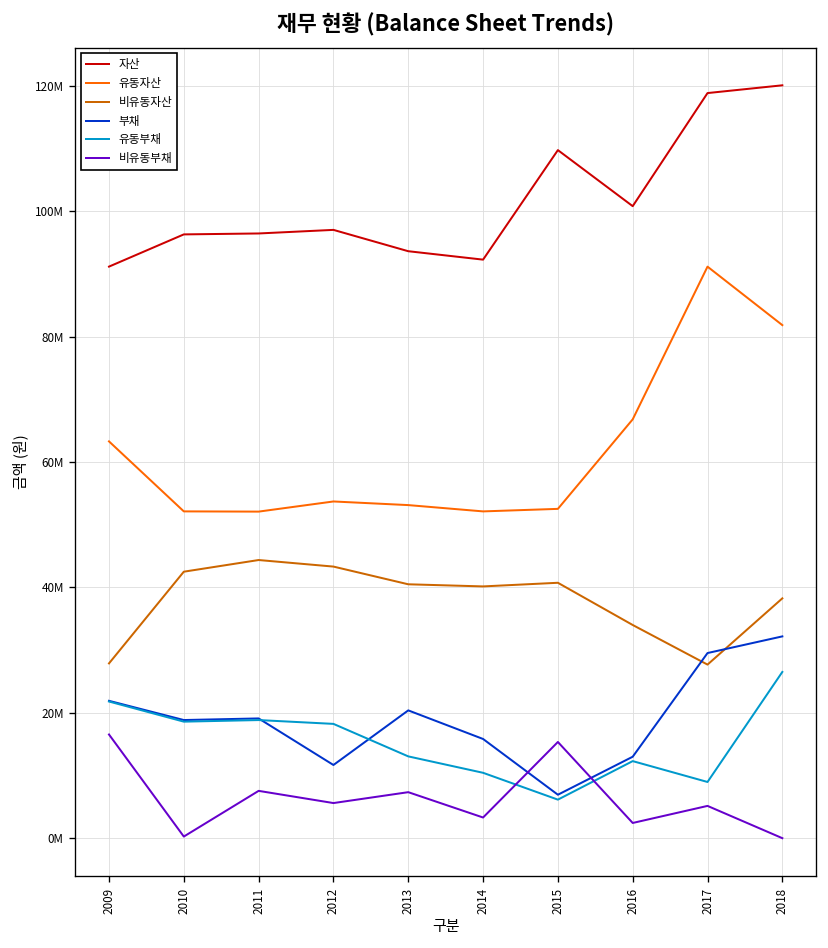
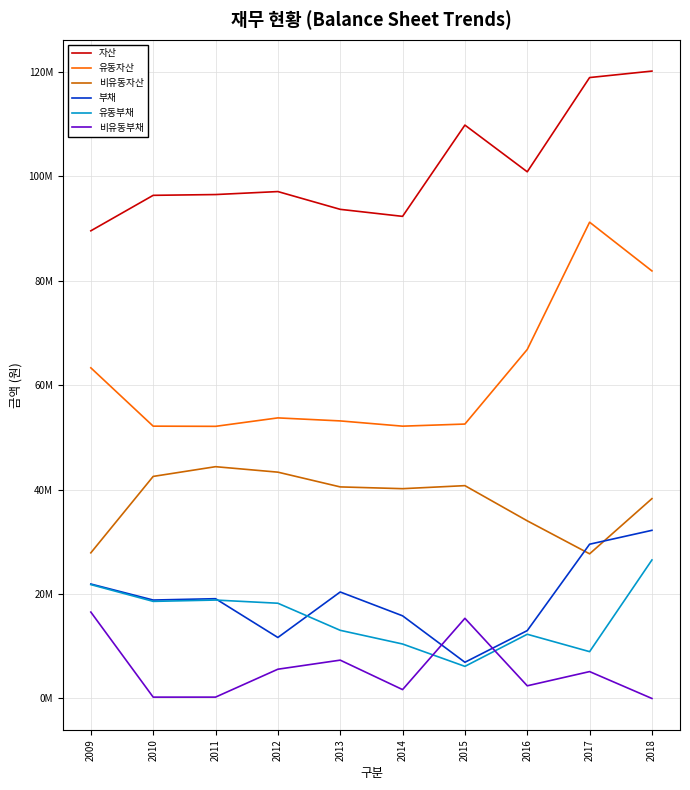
  {
    "자산": {
-     "2009": 91000000,
+     "2009": 90000000,
      "2010": 96000000,
      "2011": 96000000,
      "2012": 97000000,
      "2013": 94000000,
      "2014": 92000000,
      "2015": 110000000,
      "2016": 101000000,
      "2017": 119000000,
      "2018": 120000000
    },
    "부채": {
      "2012": 12000000,
      "2013": 20000000,
      "2014": 16000000,
      "2015": 7000000,
      "2016": 13000000,
      "2017": 30000000,
      "2018": 32000000
    },
    "유동부채": {
      "2012": 18000000,
      "2013": 13000000,
      "2014": 10000000,
      "2015": 6000000,
      "2016": 12000000,
      "2017": 9000000,
      "2018": 27000000
    },
    "비유동부채": {
      "2009": 17000000,
      "2010": 0,
-     "2011": 8000000,
+     "2011": 0,
      "2012": 6000000,
      "2013": 7000000,
-     "2014": 3000000,
+     "2014": 2000000,
      "2015": 15000000,
      "2016": 2000000,
      "2017": 5000000,
      "2018": 0
    }
  }
